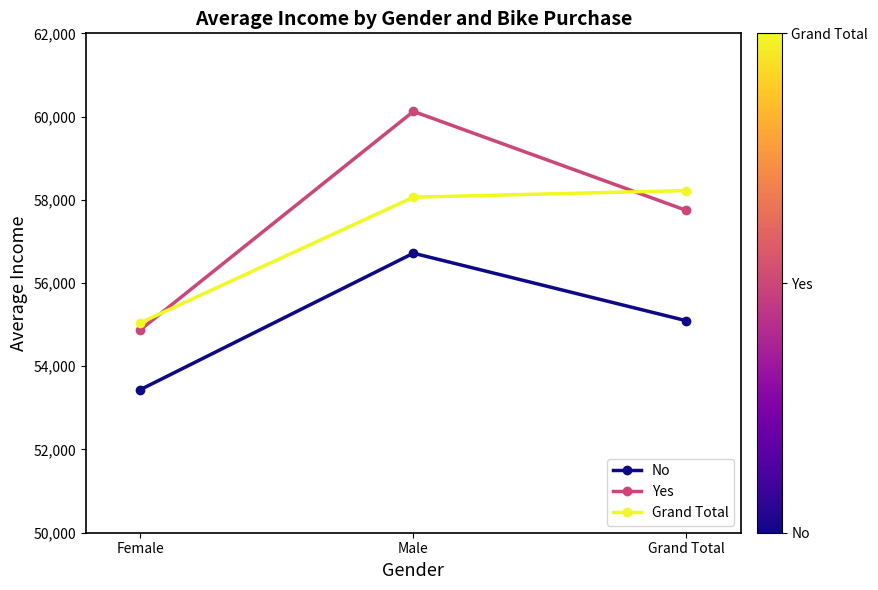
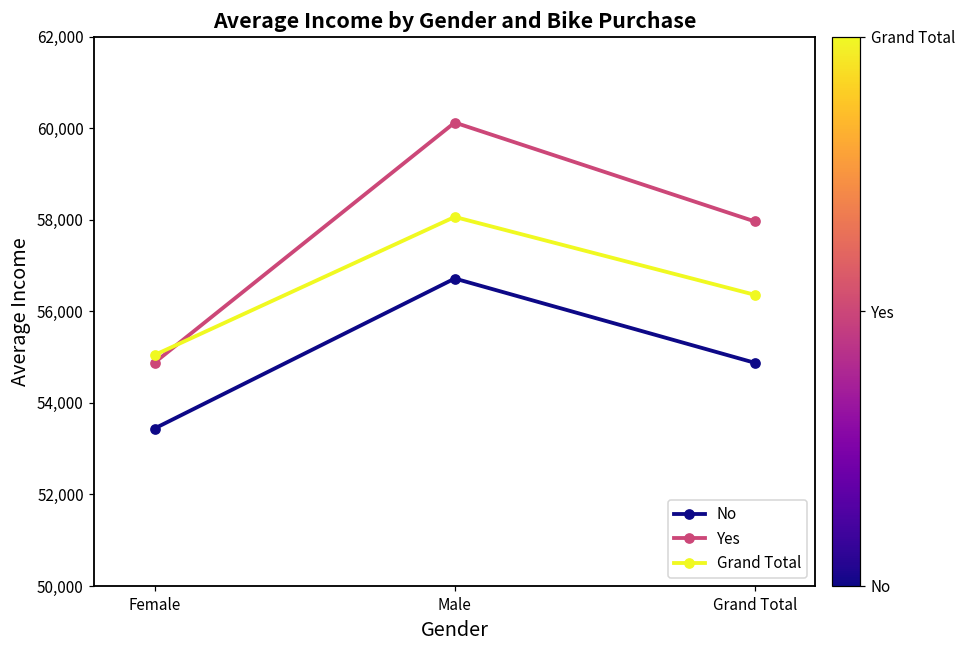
  {
    "No": {
      "Female": "53,400",
      "Male": "56,700",
-     "Grand Total": "55,100"
+     "Grand Total": "54,900"
    },
    "Yes": {
      "Female": "54,900",
      "Male": "60,100",
-     "Grand Total": "57,700"
+     "Grand Total": "58,000"
    },
    "Grand Total": {
      "Female": "55,000",
      "Male": "58,100",
-     "Grand Total": "58,200"
+     "Grand Total": "56,400"
    }
  }
